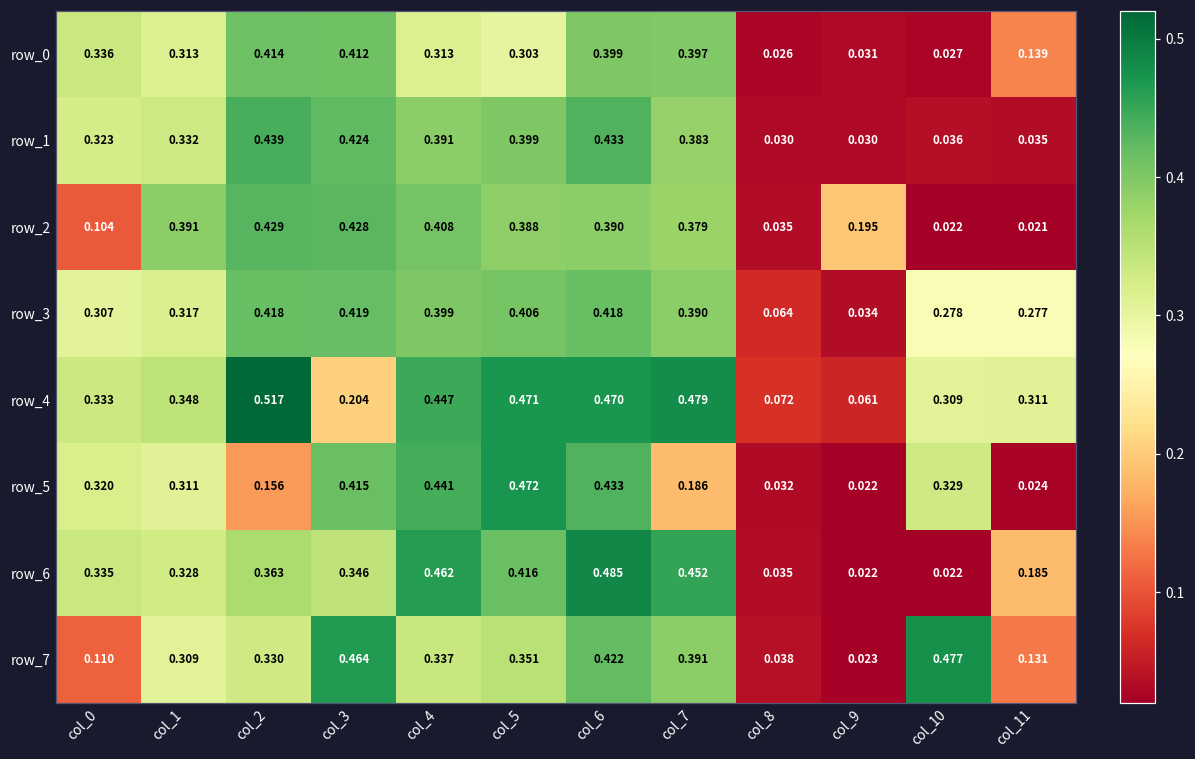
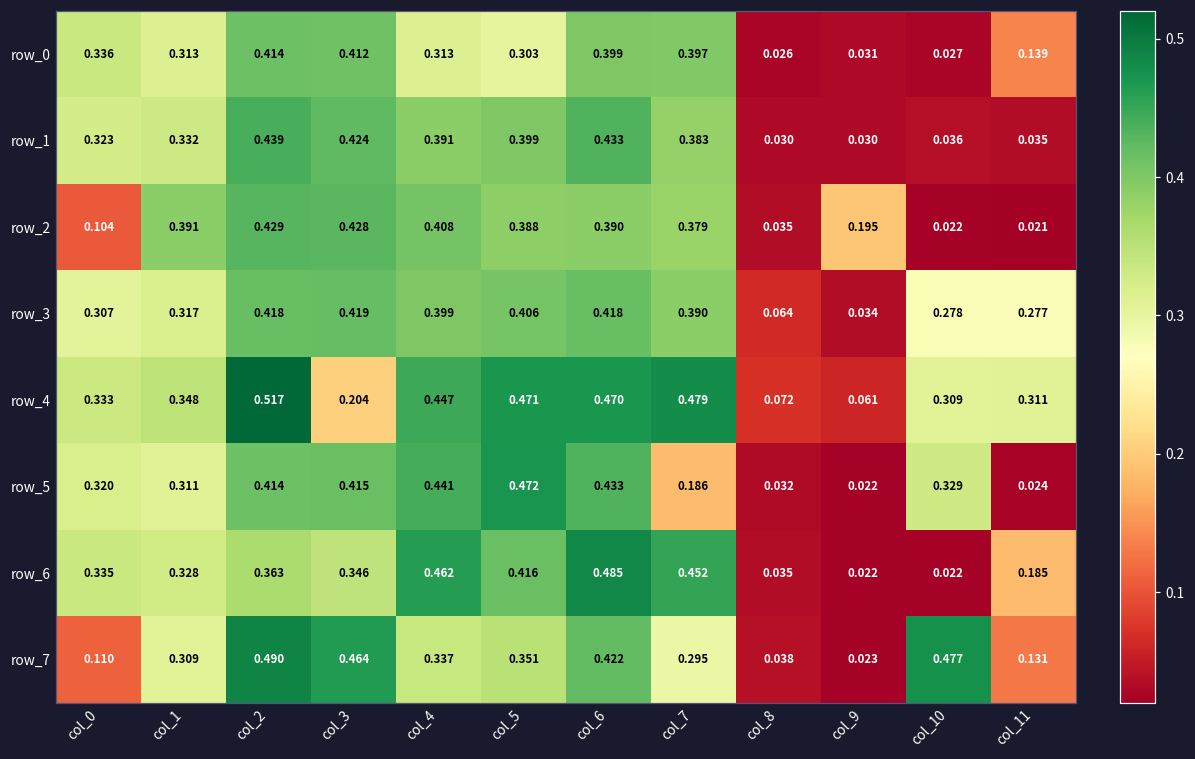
  {
    "row_0": {
      "col_0": 0.336,
      "col_1": 0.313,
      "col_2": 0.414,
      "col_3": 0.412,
      "col_4": 0.313,
      "col_5": 0.303,
      "col_6": 0.399,
      "col_7": 0.397,
      "col_8": 0.026,
      "col_9": 0.031,
      "col_10": 0.027,
      "col_11": 0.139
    },
    "row_1": {
      "col_0": 0.323,
      "col_1": 0.332,
      "col_2": 0.439,
      "col_3": 0.424,
      "col_4": 0.391,
      "col_5": 0.399,
      "col_6": 0.433,
      "col_7": 0.383,
      "col_8": 0.030,
      "col_9": 0.030,
      "col_10": 0.036,
      "col_11": 0.035
    },
    "row_2": {
      "col_0": 0.104,
      "col_1": 0.391,
      "col_2": 0.429,
      "col_3": 0.428,
      "col_4": 0.408,
      "col_5": 0.388,
      "col_6": 0.390,
      "col_7": 0.379,
      "col_8": 0.035,
      "col_9": 0.195,
      "col_10": 0.022,
      "col_11": 0.021
    },
    "row_3": {
      "col_0": 0.307,
      "col_1": 0.317,
      "col_2": 0.418,
      "col_3": 0.419,
      "col_4": 0.399,
      "col_5": 0.406,
      "col_6": 0.418,
      "col_7": 0.390,
      "col_8": 0.064,
      "col_9": 0.034,
      "col_10": 0.278,
      "col_11": 0.277
    },
    "row_4": {
      "col_0": 0.333,
      "col_1": 0.348,
      "col_2": 0.517,
      "col_3": 0.204,
      "col_4": 0.447,
      "col_5": 0.471,
      "col_6": 0.470,
      "col_7": 0.479,
      "col_8": 0.072,
      "col_9": 0.061,
      "col_10": 0.309,
      "col_11": 0.311
    },
    "row_5": {
      "col_0": 0.320,
      "col_1": 0.311,
-     "col_2": 0.156,
+     "col_2": 0.414,
      "col_3": 0.415,
      "col_4": 0.441,
      "col_5": 0.472,
      "col_6": 0.433,
      "col_7": 0.186,
      "col_8": 0.032,
      "col_9": 0.022,
      "col_10": 0.329,
      "col_11": 0.024
    },
    "row_6": {
      "col_0": 0.335,
      "col_1": 0.328,
      "col_2": 0.363,
      "col_3": 0.346,
      "col_4": 0.462,
      "col_5": 0.416,
      "col_6": 0.485,
      "col_7": 0.452,
      "col_8": 0.035,
      "col_9": 0.022,
      "col_10": 0.022,
      "col_11": 0.185
    },
    "row_7": {
      "col_0": 0.110,
      "col_1": 0.309,
-     "col_2": 0.330,
+     "col_2": 0.490,
      "col_3": 0.464,
      "col_4": 0.337,
      "col_5": 0.351,
      "col_6": 0.422,
-     "col_7": 0.391,
+     "col_7": 0.295,
      "col_8": 0.038,
      "col_9": 0.023,
      "col_10": 0.477,
      "col_11": 0.131
    }
  }
